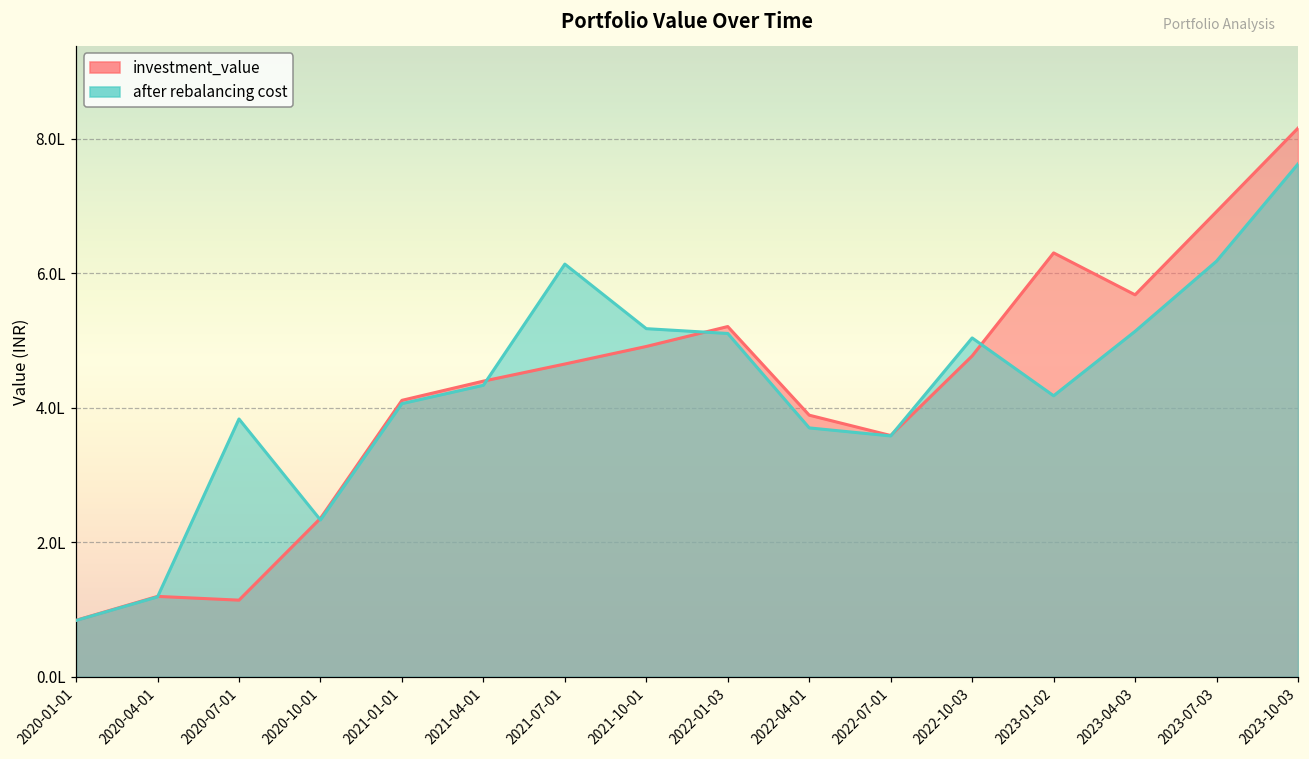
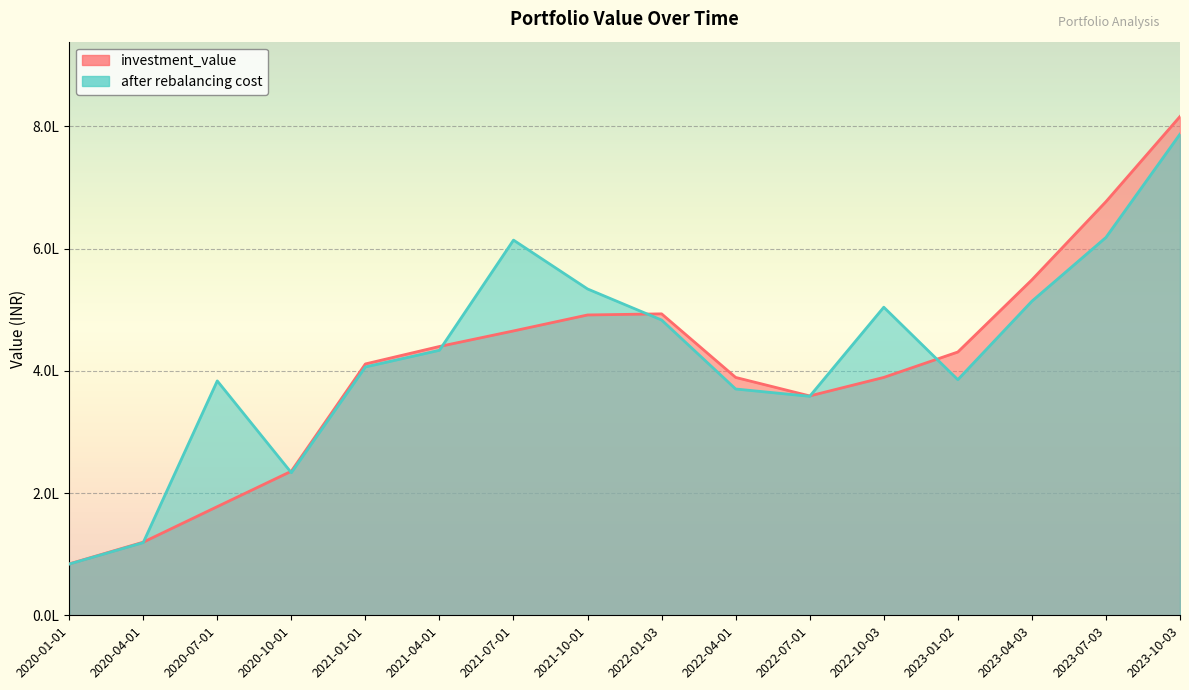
  {
    "investment_value": {
-     "2020-07-01": "1.1L",
+     "2020-07-01": "1.8L",
      "2021-01-01": "4.1L",
      "2021-04-01": "4.4L",
      "2021-07-01": "4.7L",
      "2021-10-01": "4.9L",
-     "2022-01-03": "5.2L",
+     "2022-01-03": "4.9L",
      "2022-04-01": "3.9L",
-     "2022-10-03": "4.8L",
-     "2023-01-02": "6.3L",
-     "2023-04-03": "5.7L",
-     "2023-07-03": "6.9L",
+     "2022-10-03": "3.9L",
+     "2023-01-02": "4.3L",
+     "2023-04-03": "5.5L",
+     "2023-07-03": "6.8L",
      "2023-10-03": "8.2L"
    },
    "after rebalancing cost": {
      "2020-07-01": "3.8L",
      "2021-01-01": "4.1L",
      "2021-04-01": "4.3L",
      "2021-07-01": "6.1L",
-     "2021-10-01": "5.2L",
-     "2022-01-03": "5.1L",
+     "2021-10-01": "5.3L",
+     "2022-01-03": "4.8L",
      "2022-04-01": "3.7L",
      "2022-10-03": "5.0L",
-     "2023-01-02": "4.2L",
+     "2023-01-02": "3.9L",
      "2023-04-03": "5.1L",
      "2023-07-03": "6.2L",
-     "2023-10-03": "7.6L"
+     "2023-10-03": "7.9L"
    }
  }
